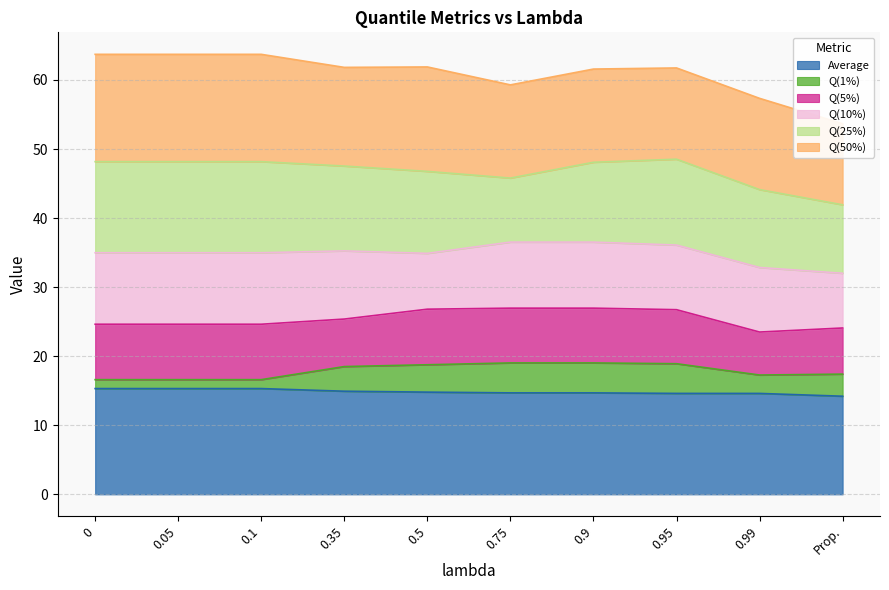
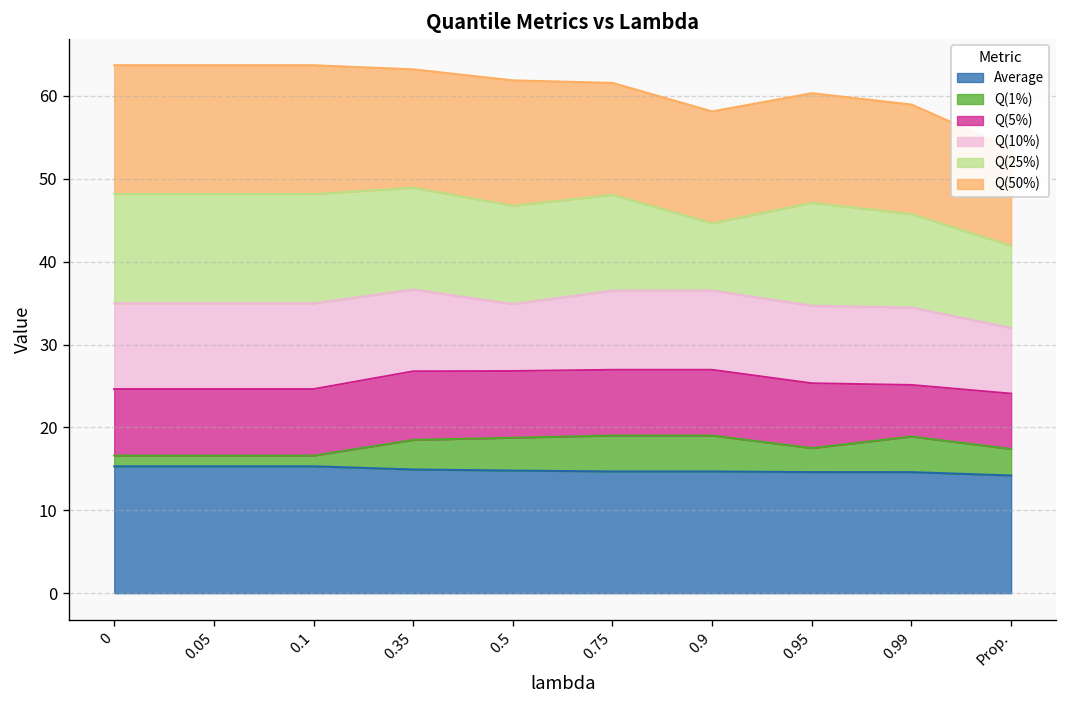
  {
    "Average": {
      "0": 15,
      "0.05": 15,
      "0.1": 15,
      "0.35": 15,
      "0.5": 15,
      "0.75": 15,
      "0.9": 15,
      "0.95": 15,
      "0.99": 15,
      "Prop.": 14
    },
    "Q(1%)": {
      "0": 1,
      "0.05": 1,
      "0.1": 1,
      "0.35": 4,
      "0.5": 4,
      "0.75": 4,
      "0.9": 4,
-     "0.95": 4,
-     "0.99": 3,
+     "0.95": 3,
+     "0.99": 4,
      "Prop.": 3
    },
    "Q(5%)": {
      "0": 8,
      "0.05": 8,
      "0.1": 8,
-     "0.35": 7,
+     "0.35": 8,
      "0.5": 8,
      "0.75": 8,
      "0.9": 8,
      "0.95": 8,
      "0.99": 6,
      "Prop.": 7
    },
    "Q(10%)": {
      "0": 10,
      "0.05": 10,
      "0.1": 10,
      "0.35": 10,
      "0.5": 8,
      "0.75": 10,
      "0.9": 10,
      "0.95": 9,
      "0.99": 9,
      "Prop.": 8
    },
    "Q(25%)": {
      "0": 13,
      "0.05": 13,
      "0.1": 13,
      "0.35": 12,
      "0.5": 12,
-     "0.75": 9,
-     "0.9": 12,
+     "0.75": 12,
+     "0.9": 8,
      "0.95": 12,
      "0.99": 11,
      "Prop.": 10
    },
    "Q(50%)": {
      "0": 16,
      "0.05": 16,
      "0.1": 16,
      "0.35": 14,
      "0.5": 15,
      "0.75": 13,
      "0.9": 13,
      "0.95": 13,
      "0.99": 13
    }
  }
